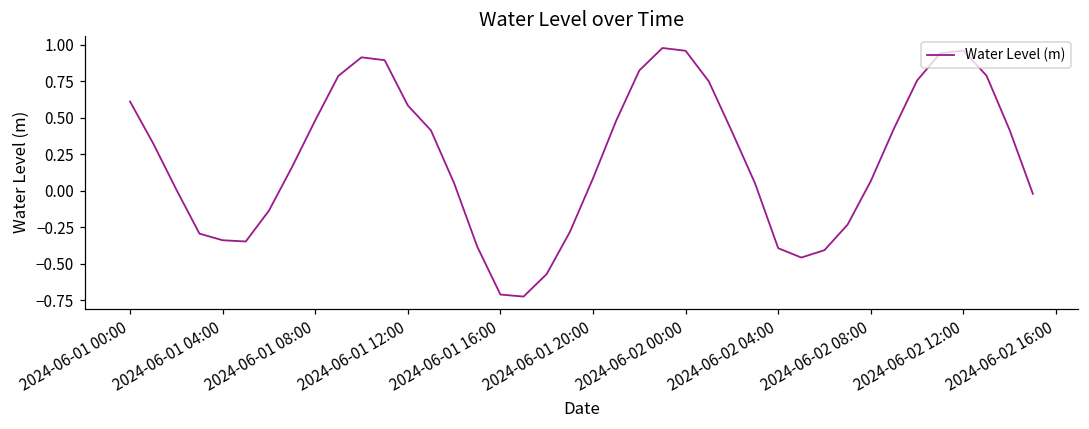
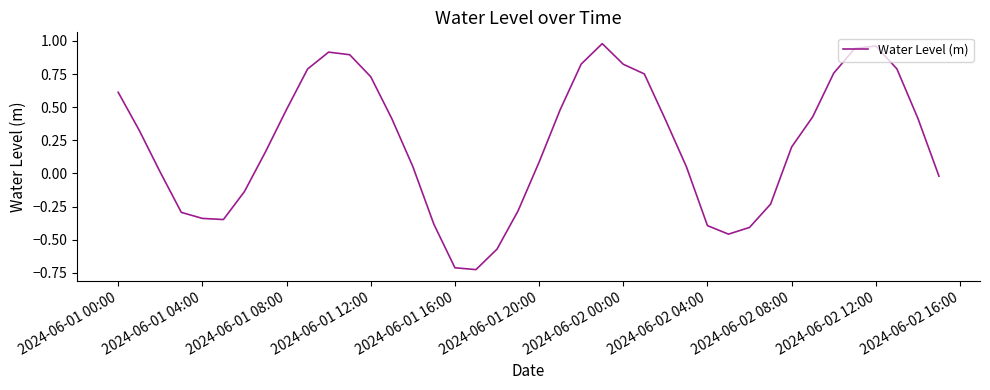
  {
    "2024-06-01 00:00": 0.61,
    "2024-06-01 04:00": -0.34,
    "2024-06-01 08:00": 0.48,
-   "2024-06-01 12:00": 0.59,
+   "2024-06-01 12:00": 0.73,
    "2024-06-01 16:00": -0.71,
    "2024-06-01 20:00": 0.09,
-   "2024-06-02 00:00": 0.96,
+   "2024-06-02 00:00": 0.82,
    "2024-06-02 04:00": -0.39,
-   "2024-06-02 08:00": 0.07
+   "2024-06-02 08:00": 0.20
  }
